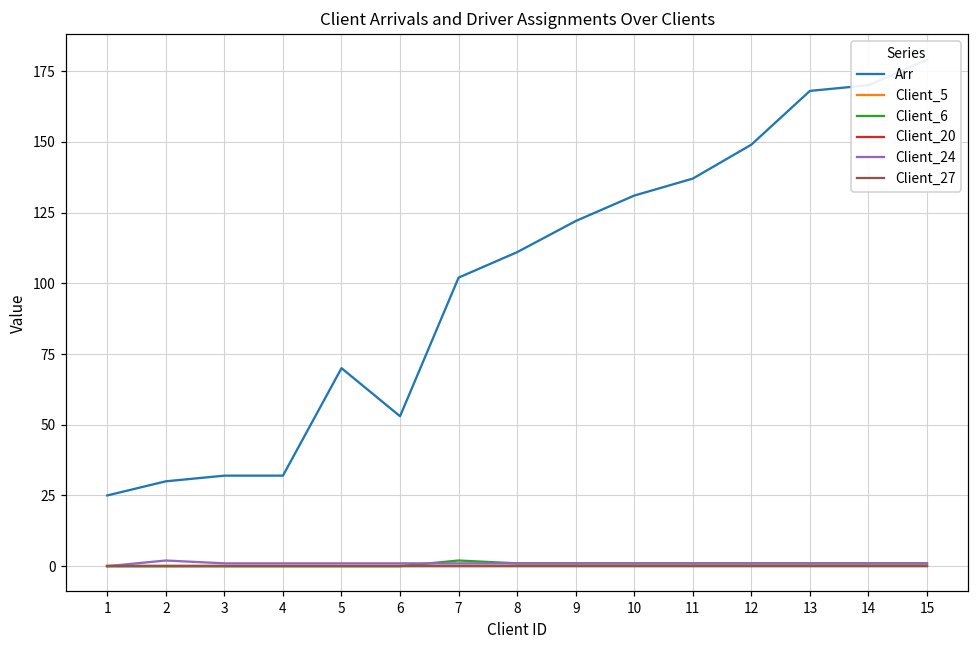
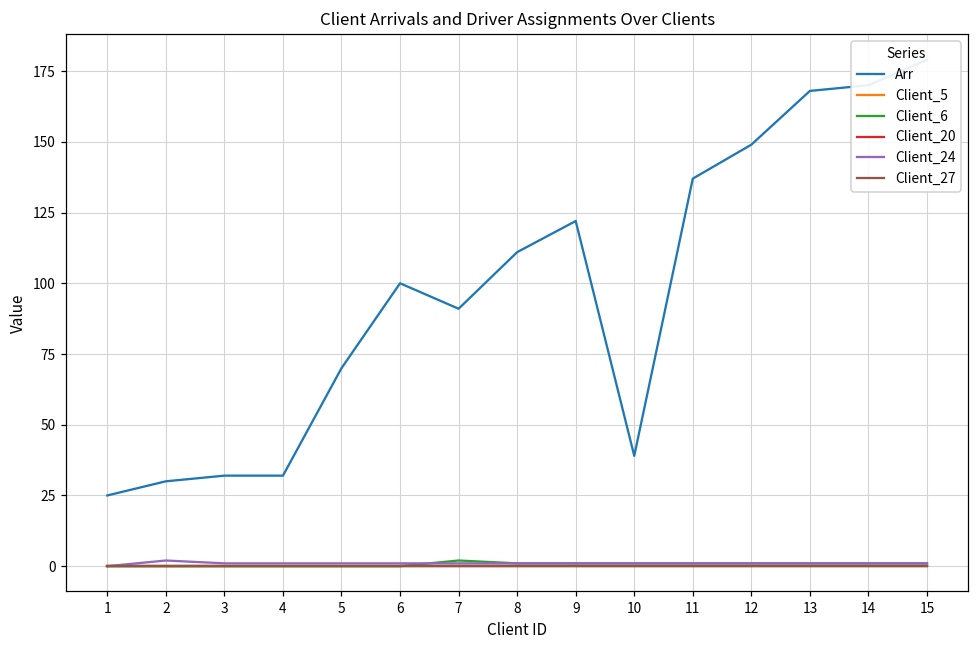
  {
    "Arr": {
      "1": 25,
      "2": 30,
      "3": 32,
      "4": 32,
      "5": 70,
-     "6": 53,
-     "7": 102,
+     "6": 100,
+     "7": 91,
      "8": 111,
      "9": 122,
-     "10": 131,
+     "10": 39,
      "11": 137,
      "12": 149,
      "13": 168
    },
    "Client_27": {
      "7": 0,
      "8": 0,
      "9": 0,
      "10": 0,
      "11": 0,
      "12": 0,
      "13": 0,
      "14": 0,
      "15": 0
    },
    "Client_24": {
      "2": 2,
      "3": 1,
      "4": 1,
      "5": 1,
      "6": 1
    }
  }
